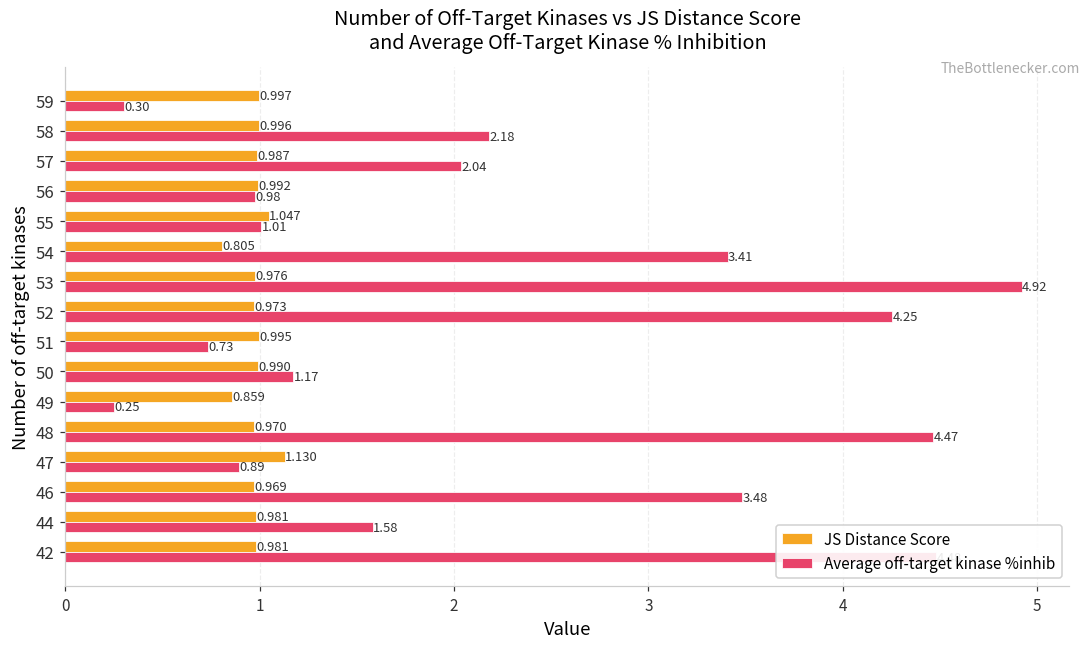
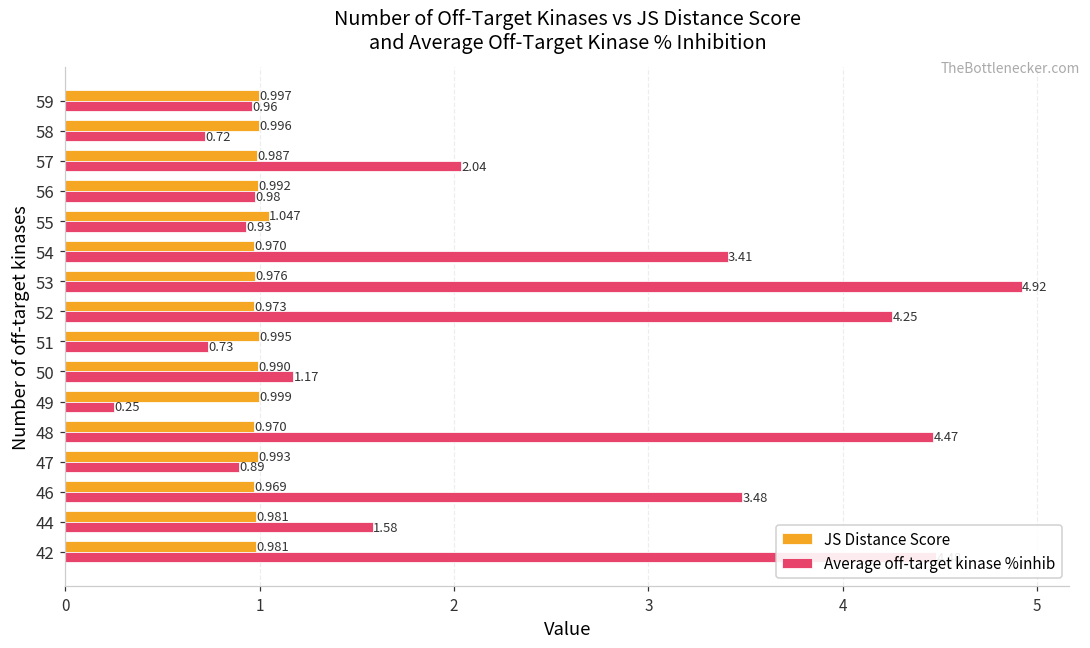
  {
    "JS Distance Score": {
      "59": 0.997,
      "58": 0.996,
      "57": 0.987,
      "55": 1.047,
-     "54": 0.805,
+     "54": 0.970,
      "53": 0.976,
      "52": 0.973,
      "51": 0.995,
      "50": 0.990,
-     "49": 0.859,
+     "49": 0.999,
      "48": 0.970,
-     "47": 1.130,
+     "47": 0.993,
      "46": 0.969,
      "44": 0.981,
      "42": 0.981
    },
    "Average off-target kinase %inhib": {
-     "59": 0.30,
-     "58": 2.18,
+     "59": 0.96,
+     "58": 0.72,
      "57": 2.04,
-     "55": 1.01,
+     "55": 0.93,
      "54": 3.41,
      "53": 4.92,
      "52": 4.25,
      "51": 0.73,
      "50": 1.17,
      "49": 0.25,
      "48": 4.47,
      "47": 0.89,
      "46": 3.48,
      "44": 1.58
    }
  }
